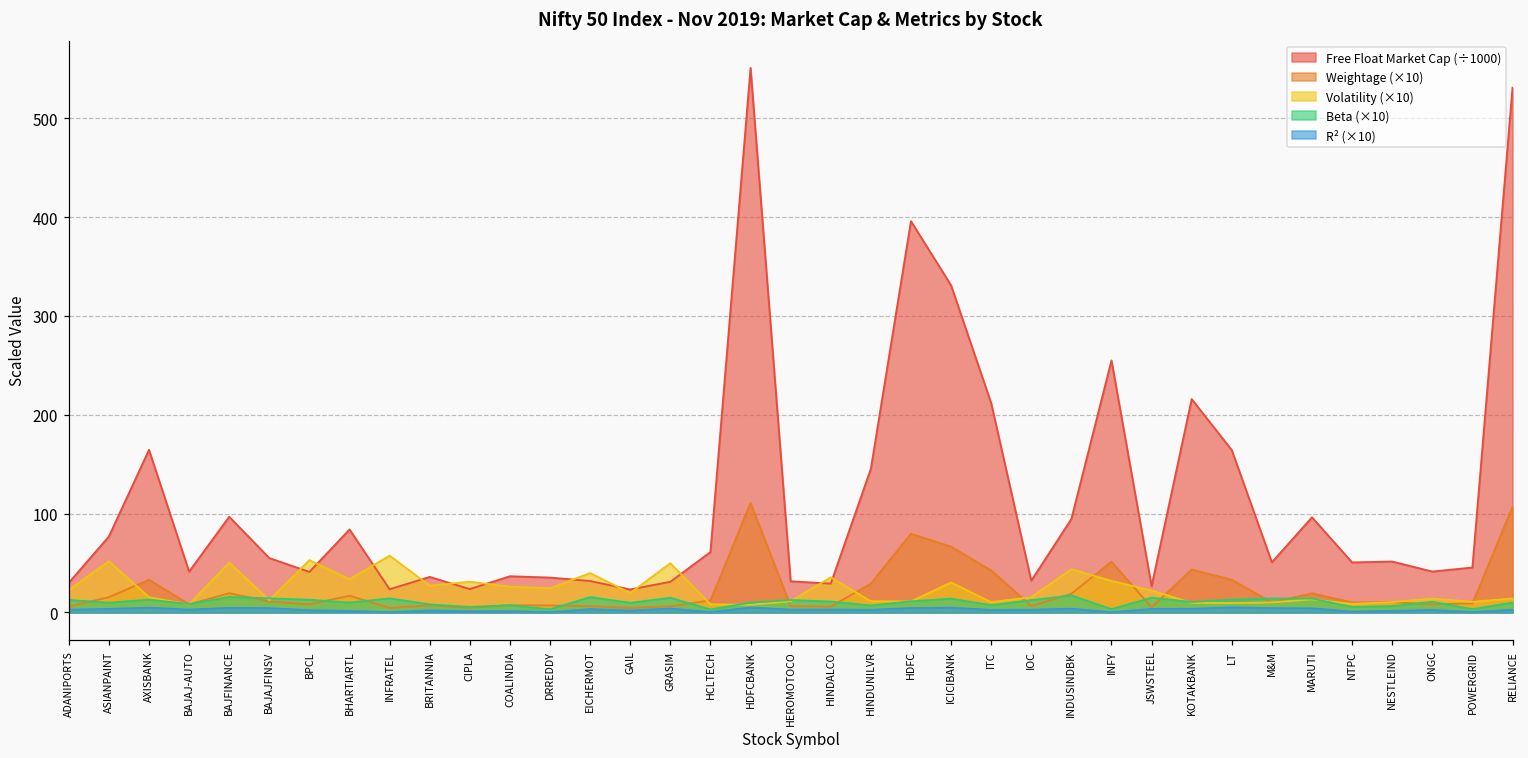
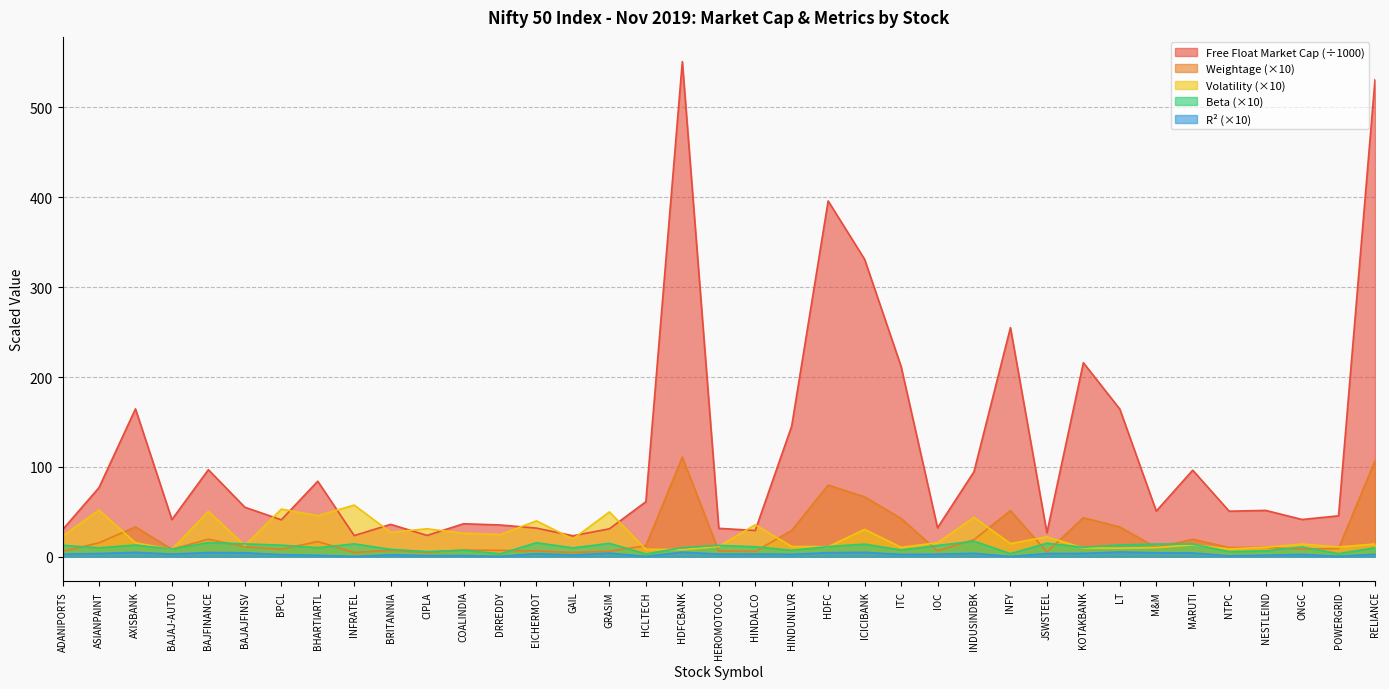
  {
    "Volatility (×10)": {
      "ADANIPORTS": 20,
      "ASIANPAINT": 50,
      "BAJFINANCE": 50,
      "BPCL": 50,
-     "BHARTIARTL": 30,
+     "BHARTIARTL": 50,
      "INFRATEL": 60,
      "BRITANNIA": 30,
      "CIPLA": 30,
      "COALINDIA": 30,
      "DRREDDY": 20,
      "EICHERMOT": 40,
      "GAIL": 20,
      "GRASIM": 50,
      "HCLTECH": 10,
      "HINDALCO": 40,
      "HINDUNILVR": 10,
      "ICICIBANK": 30,
      "ITC": 10,
      "IOC": 20,
      "INDUSINDBK": 40,
-     "INFY": 30,
+     "INFY": 10,
      "JSWSTEEL": 20,
      "LT": 10,
      "ONGC": 10,
      "RELIANCE": 10
    },
    "Beta (×10)": {
      "ADANIPORTS": 10,
      "ASIANPAINT": 10,
      "BAJFINANCE": 20,
      "BPCL": 10,
      "BHARTIARTL": 10,
      "INFRATEL": 10,
      "DRREDDY": 0,
      "EICHERMOT": 20,
      "GAIL": 10,
      "GRASIM": 10,
      "HINDALCO": 10,
      "HINDUNILVR": 10,
      "ICICIBANK": 10,
      "ITC": 10,
      "IOC": 10,
      "INFY": 0,
      "JSWSTEEL": 20,
      "LT": 10,
      "M&M": 10,
      "NTPC": 10,
      "NESTLEIND": 10,
      "POWERGRID": 0,
      "RELIANCE": 10
    },
    "R² (×10)": {
      "ADANIPORTS": 0,
      "ASIANPAINT": 0,
      "AXISBANK": 0,
      "BAJAJ-AUTO": 0,
      "BAJFINANCE": 0,
      "BAJAJFINSV": 0,
      "BPCL": 0,
      "BHARTIARTL": 0,
      "INFRATEL": 0,
      "BRITANNIA": 0,
      "CIPLA": 0,
      "COALINDIA": 0,
      "DRREDDY": 0,
      "EICHERMOT": 0,
      "HEROMOTOCO": 0,
      "HINDALCO": 0,
      "HINDUNILVR": 0,
      "HDFC": 0,
      "ICICIBANK": 0,
      "ITC": 0,
      "IOC": 0,
      "INDUSINDBK": 0,
      "INFY": 0,
      "KOTAKBANK": 0,
      "LT": 10,
      "M&M": 0,
      "MARUTI": 0,
      "NTPC": 0,
      "NESTLEIND": 0,
      "ONGC": 0,
      "POWERGRID": 0,
      "RELIANCE": 0
    }
  }
